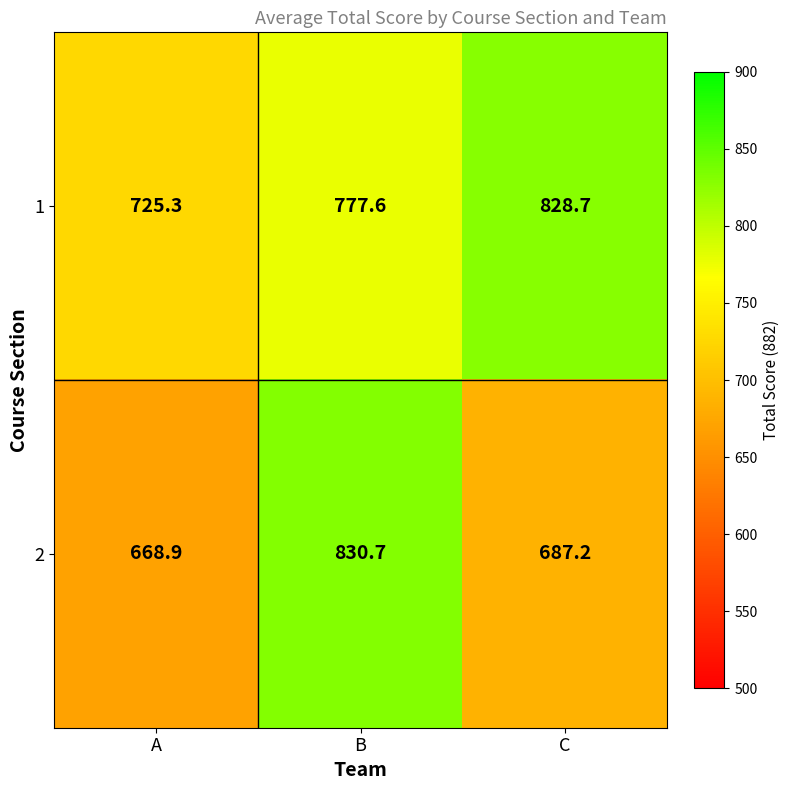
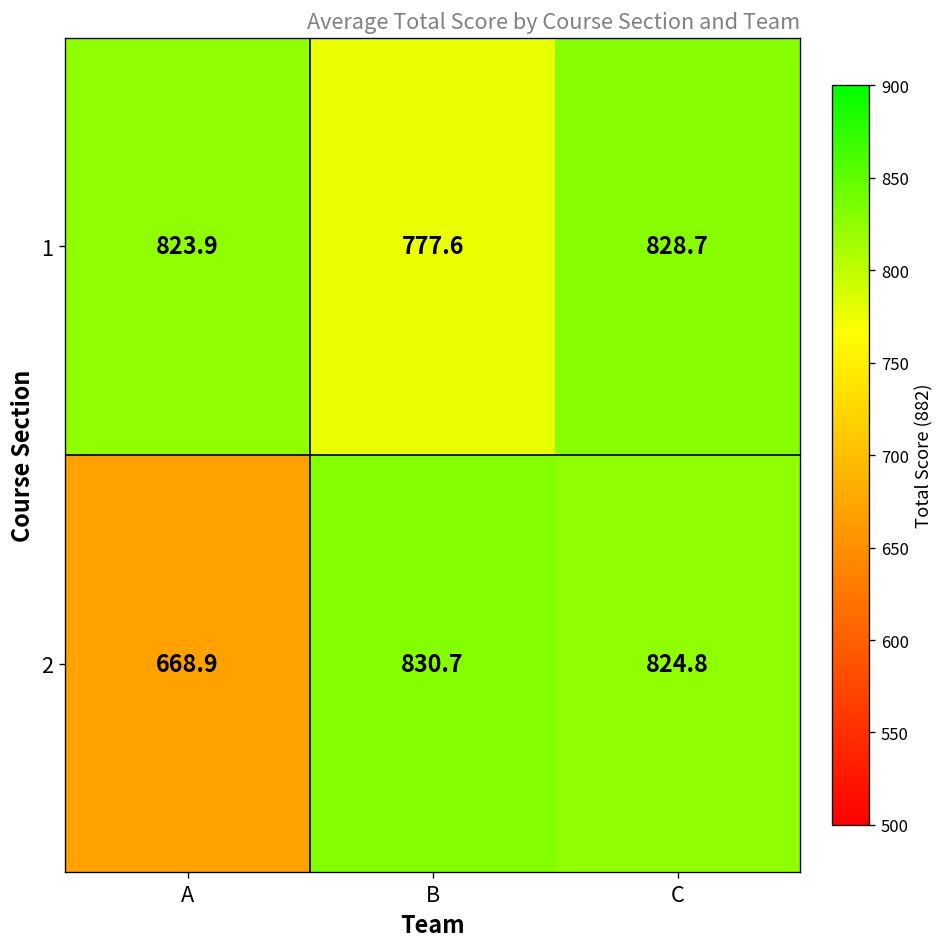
  {
    "1": {
-     "A": 725.3,
+     "A": 823.9,
      "B": 777.6,
      "C": 828.7
    },
    "2": {
      "A": 668.9,
      "B": 830.7,
-     "C": 687.2
+     "C": 824.8
    }
  }
